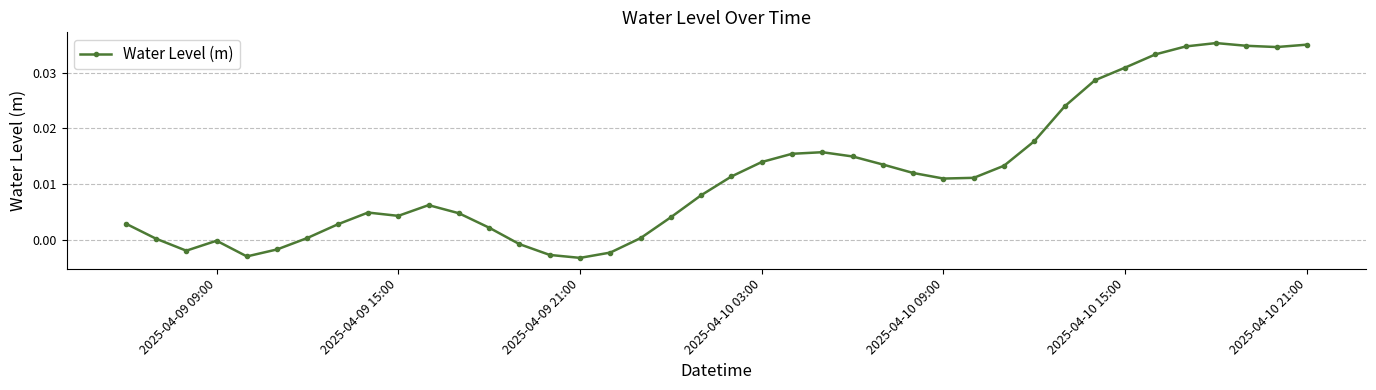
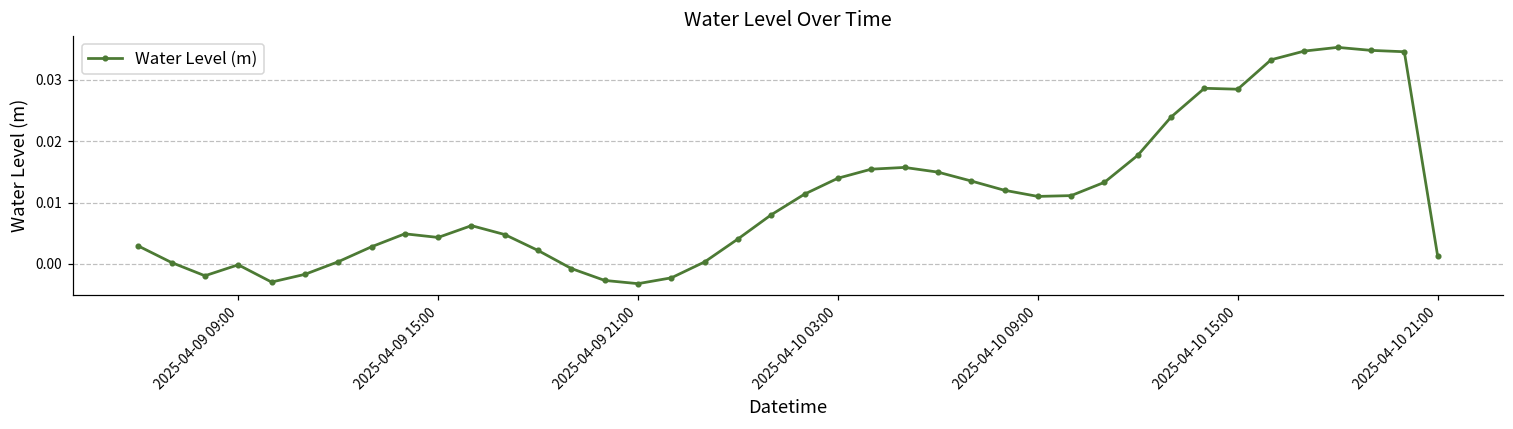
  {
    "2025-04-09 09:00": 0.000,
    "2025-04-09 15:00": 0.004,
    "2025-04-09 21:00": -0.003,
    "2025-04-10 03:00": 0.014,
    "2025-04-10 09:00": 0.011,
-   "2025-04-10 15:00": 0.031,
-   "2025-04-10 21:00": 0.035
+   "2025-04-10 15:00": 0.028,
+   "2025-04-10 21:00": 0.001
  }
